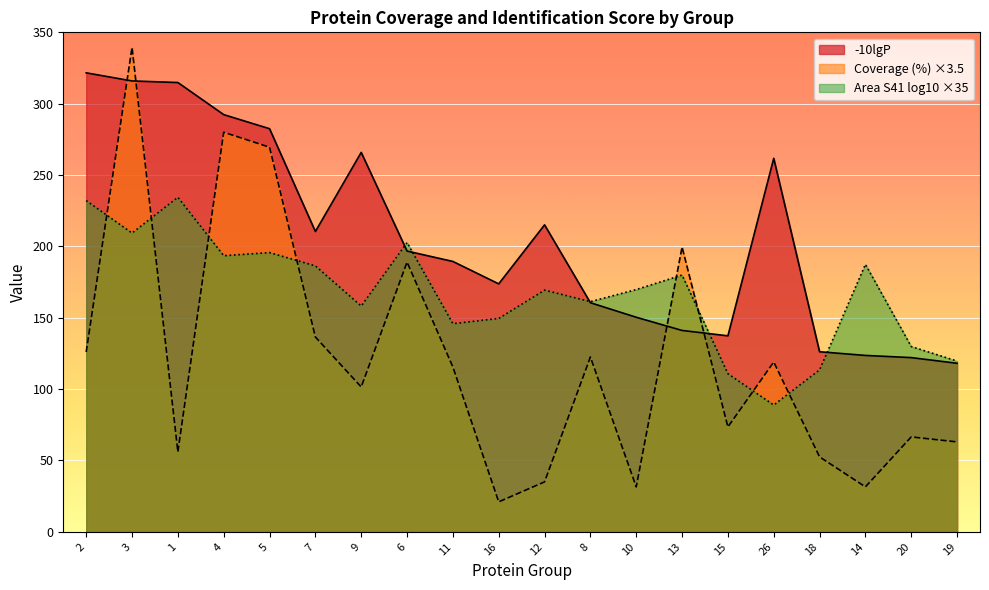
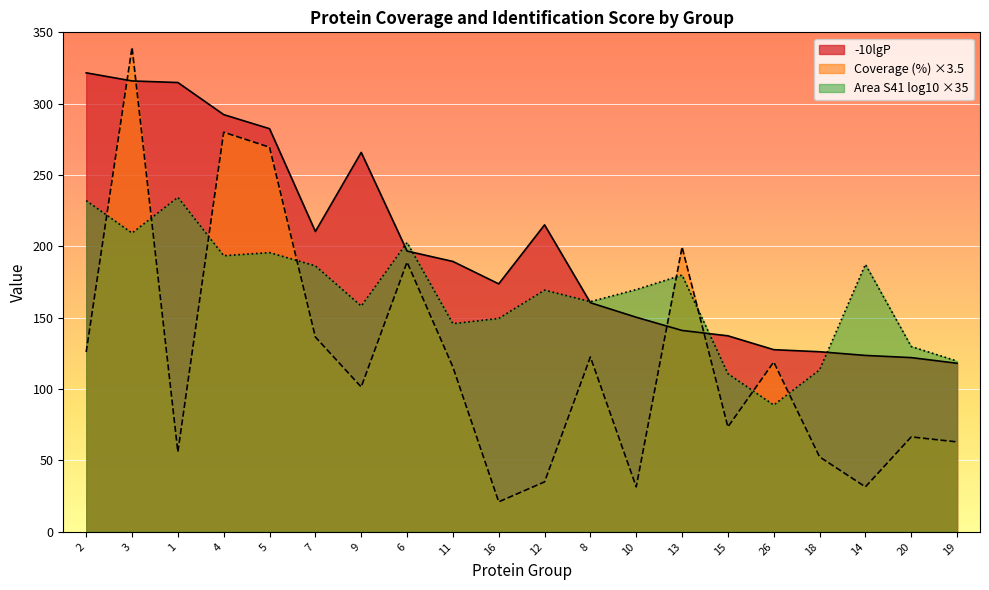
  {
    "-10lgP": {
      "2": 322,
      "3": 316,
      "1": 315,
      "4": 292,
      "5": 282,
      "7": 210,
      "9": 266,
      "6": 197,
      "11": 189,
      "16": 174,
      "12": 215,
      "10": 150,
      "13": 141,
      "15": 137,
-     "26": 262,
+     "26": 128,
      "18": 126,
      "14": 124,
      "20": 122
    },
    "Coverage (%) ×3.5": {
      "2": 126,
      "3": 340,
      "1": 56,
      "4": 280,
      "5": 270,
      "7": 137,
      "9": 102,
      "6": 189,
      "11": 116,
      "16": 21,
      "12": 35,
      "8": 123,
      "10": 32,
      "13": 200,
      "15": 74,
      "26": 119,
      "18": 53,
      "14": 32,
      "20": 67,
      "19": 63
    },
    "Area S41 log10 ×35": {
      "2": 232,
      "3": 209,
      "1": 234,
      "4": 193,
      "5": 196,
      "7": 186,
      "9": 158,
      "6": 203,
      "11": 146,
      "16": 150,
      "12": 169,
      "10": 170,
      "13": 180,
      "15": 111,
      "26": 89,
      "18": 113,
      "14": 187,
      "20": 130
    }
  }
